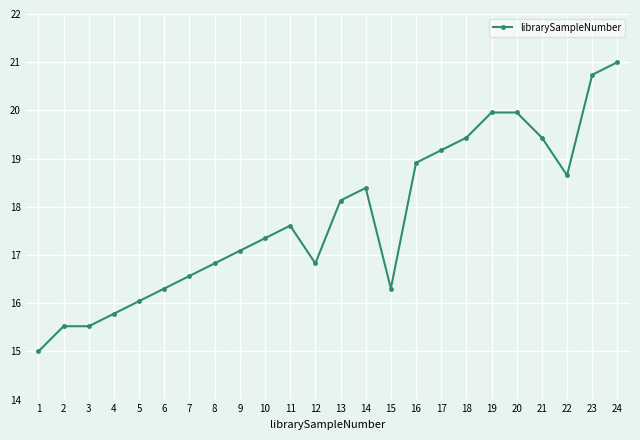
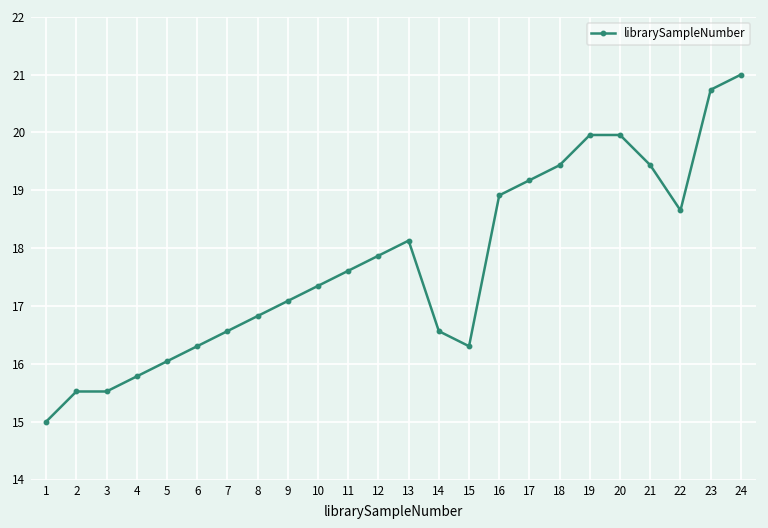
  {
    "1": 15.0,
    "2": 15.5,
    "3": 15.5,
    "4": 15.8,
    "5": 16.0,
    "6": 16.3,
    "7": 16.6,
    "8": 16.8,
    "9": 17.1,
    "10": 17.3,
    "11": 17.6,
-   "12": 16.8,
+   "12": 17.9,
    "13": 18.1,
-   "14": 18.4,
+   "14": 16.6,
    "15": 16.3,
    "16": 18.9,
    "17": 19.2,
    "18": 19.4,
    "19": 20.0,
    "20": 20.0,
    "21": 19.4,
    "22": 18.7,
    "23": 20.7,
    "24": 21.0
  }
